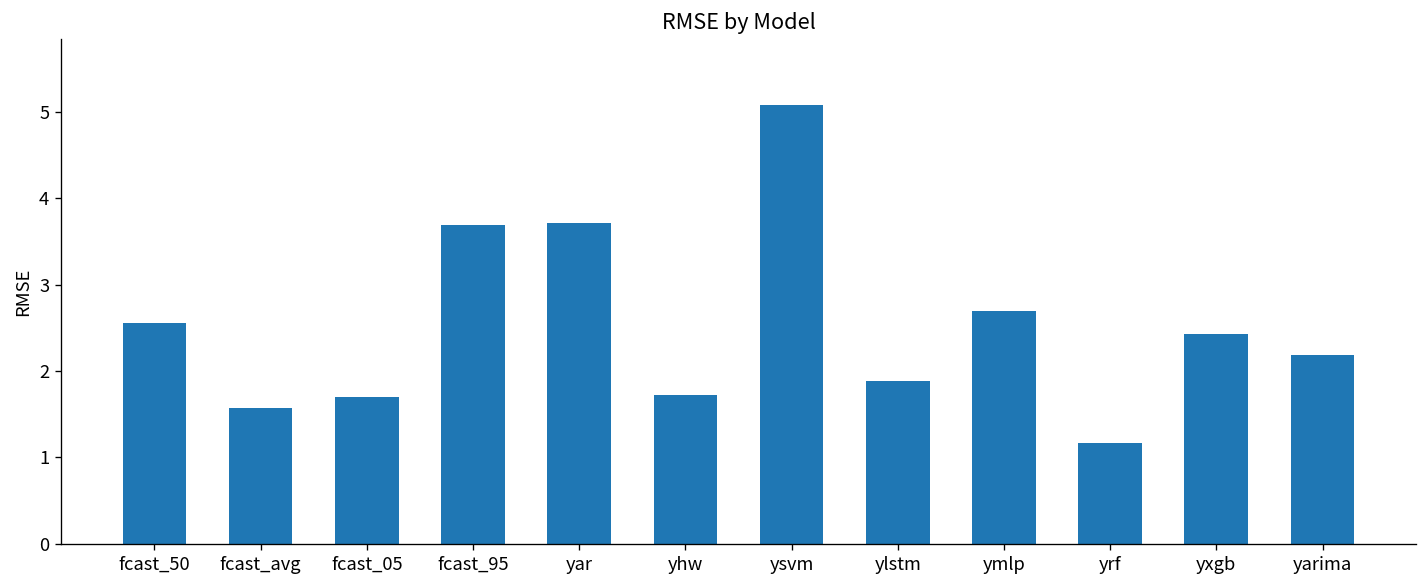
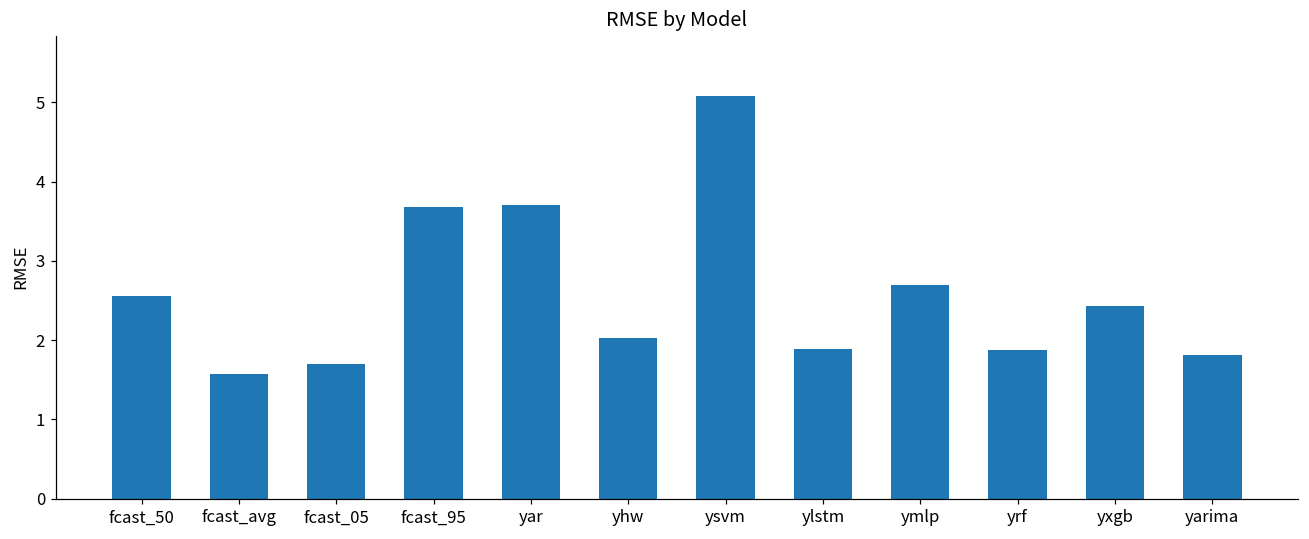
  {
    "fcast_50": 2.6,
    "fcast_avg": 1.6,
    "fcast_05": 1.7,
    "fcast_95": 3.7,
    "yar": 3.7,
-   "yhw": 1.7,
+   "yhw": 2.0,
    "ysvm": 5.1,
    "ylstm": 1.9,
    "ymlp": 2.7,
-   "yrf": 1.2,
+   "yrf": 1.9,
    "yxgb": 2.4,
-   "yarima": 2.2
+   "yarima": 1.8
  }
